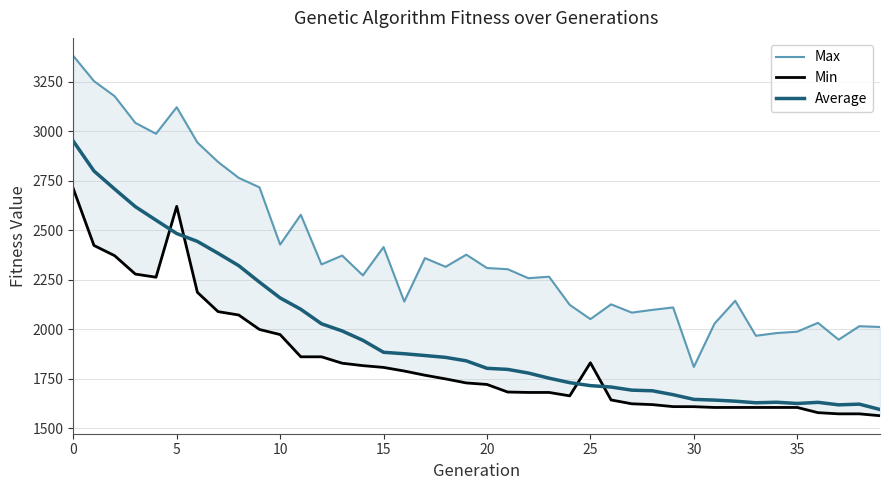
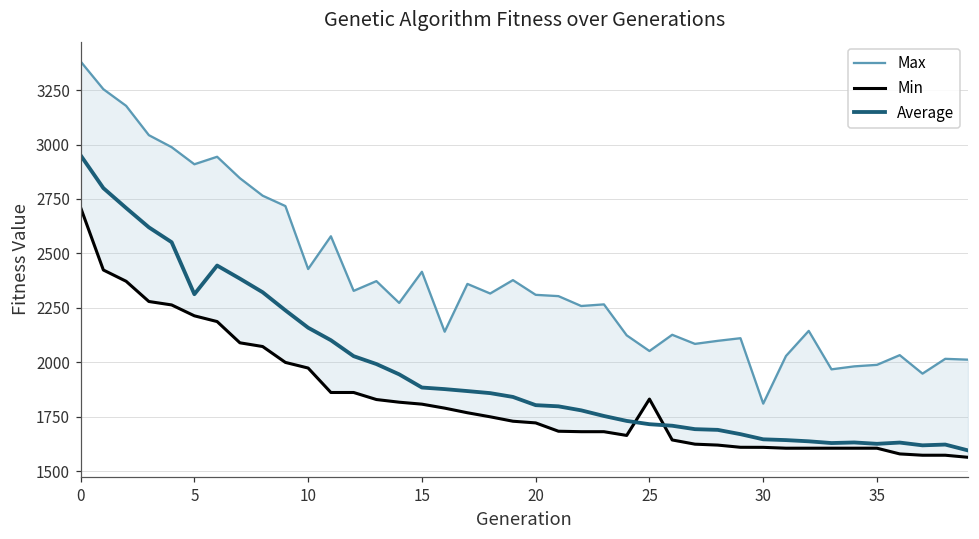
  {
    "Max": {
      "0": 3380,
-     "5": 3120,
+     "5": 2910,
      "10": 2430,
      "15": 2420,
      "20": 2310,
      "25": 2050,
      "30": 1810,
      "35": 1990
    },
    "Min": {
      "0": 2710,
-     "5": 2620,
+     "5": 2210,
      "10": 1970,
      "15": 1810,
      "20": 1720,
      "25": 1830,
      "30": 1610,
      "35": 1610
    },
    "Average": {
      "0": 2950,
-     "5": 2480,
+     "5": 2310,
      "10": 2160,
      "15": 1880,
      "20": 1800,
      "25": 1720,
      "30": 1650,
      "35": 1630
    }
  }
